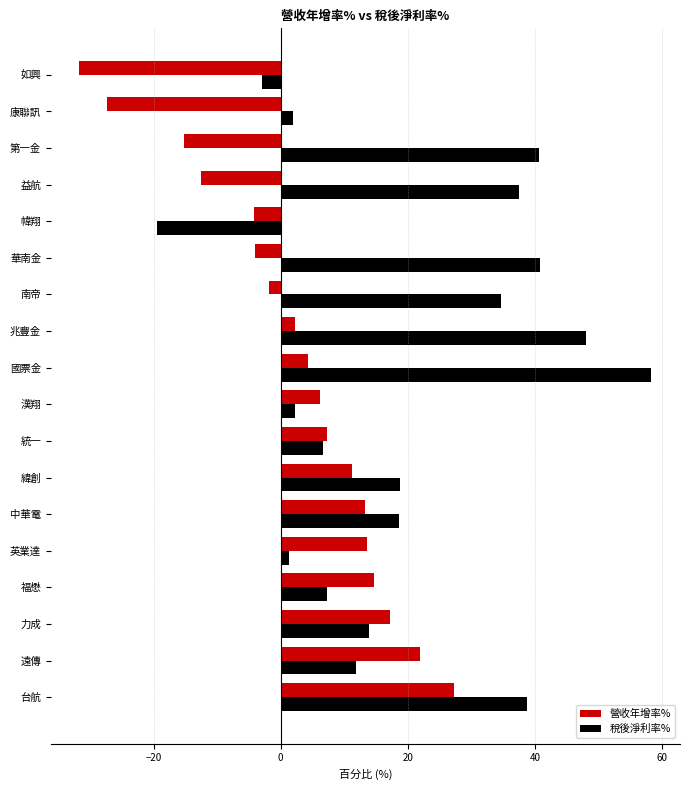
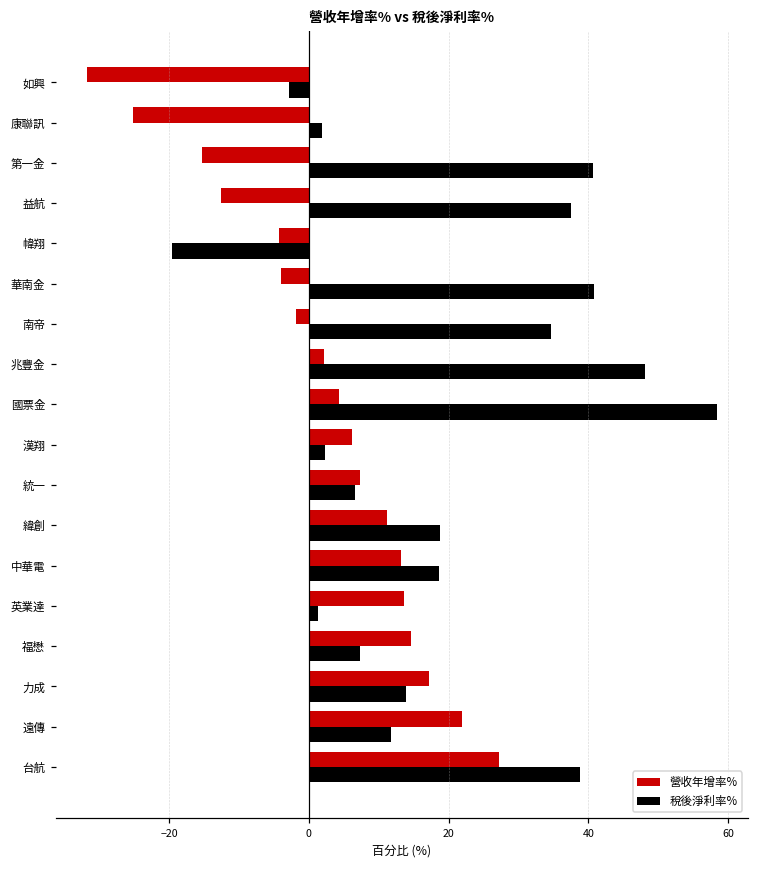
  {
    "營收年增率%": {
      "如興": -32,
-     "康聯訊": -27,
+     "康聯訊": -25,
      "第一金": -15,
      "益航": -13,
      "幃翔": -4,
      "華南金": -4,
      "南帝": -2,
      "兆豐金": 2,
      "國票金": 4,
      "漢翔": 6,
      "統一": 7,
      "緯創": 11,
      "中華電": 13,
      "英業達": 14,
      "福懋": 15,
      "力成": 17,
      "遠傳": 22,
      "台航": 27
    },
    "稅後淨利率%": {
      "如興": -3,
      "康聯訊": 2,
      "第一金": 41,
      "益航": 37,
      "幃翔": -20,
      "華南金": 41,
      "南帝": 35,
      "兆豐金": 48,
      "國票金": 58,
      "漢翔": 2,
      "統一": 7,
      "緯創": 19,
      "中華電": 19,
      "英業達": 1,
      "福懋": 7,
      "力成": 14,
      "遠傳": 12,
      "台航": 39
    }
  }
